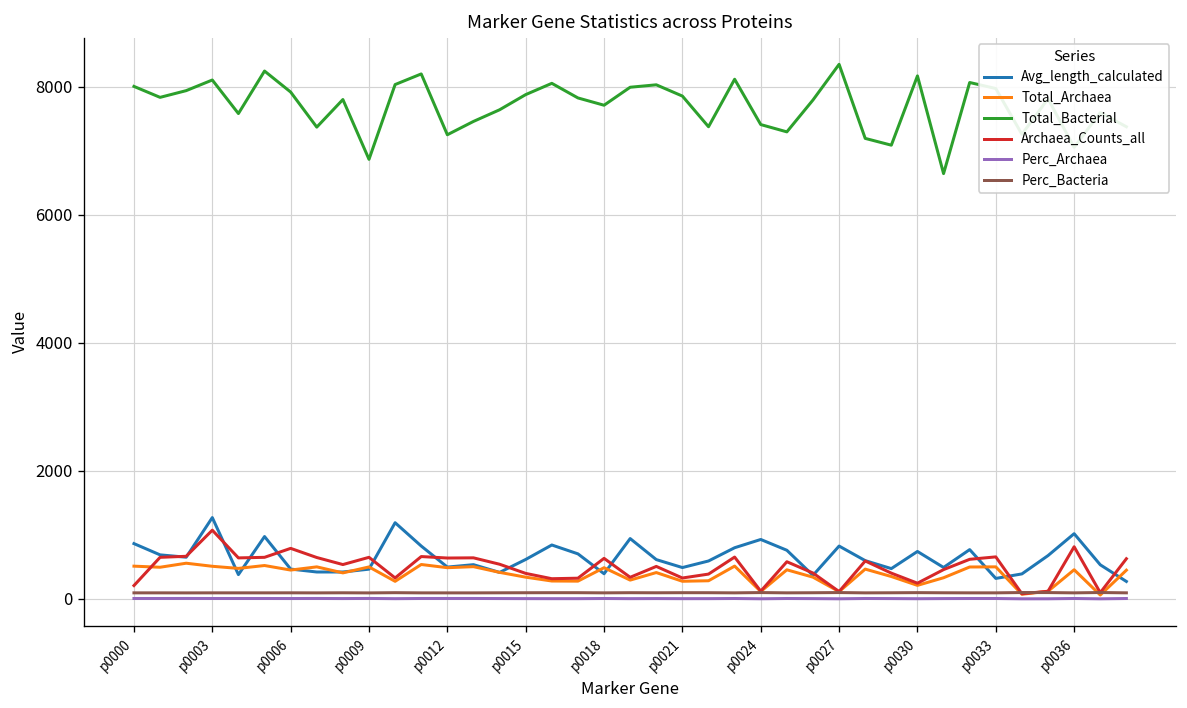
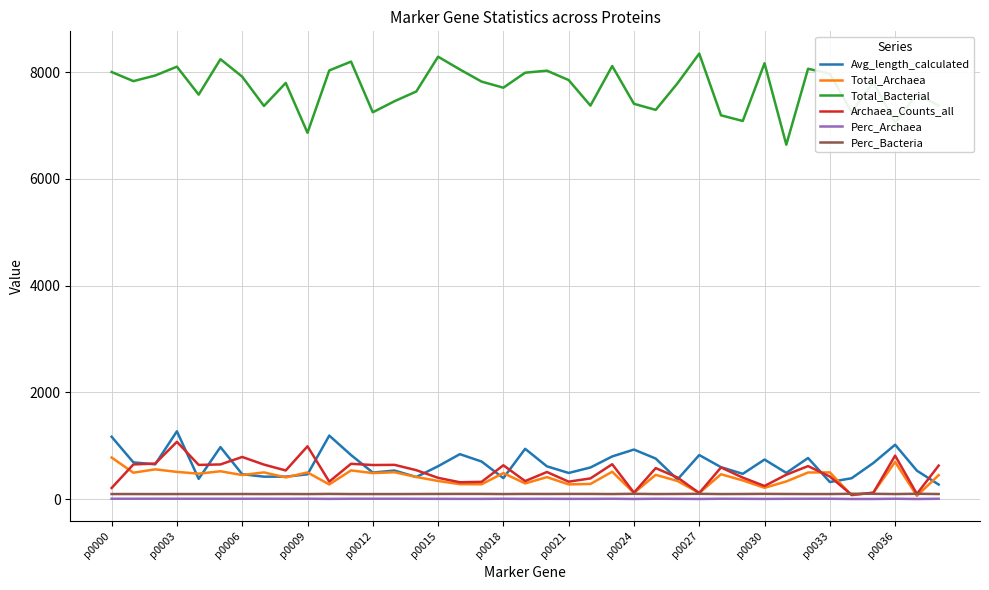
  {
    "Avg_length_calculated": {
-     "p0000": 900,
+     "p0000": 1200,
      "p0003": 1300,
      "p0015": 600,
      "p0018": 400,
      "p0021": 500,
      "p0024": 900,
      "p0027": 800,
      "p0030": 700,
      "p0033": 300,
      "p0036": 1000
    },
    "Total_Archaea": {
-     "p0000": 500,
+     "p0000": 800,
      "p0003": 500,
      "p0015": 300,
      "p0018": 500,
      "p0021": 300,
      "p0033": 500,
-     "p0036": 500
+     "p0036": 700
    },
    "Total_Bacterial": {
      "p0000": 8000,
      "p0003": 8100,
      "p0006": 7900,
      "p0009": 6900,
      "p0012": 7300,
-     "p0015": 7900,
+     "p0015": 8300,
      "p0018": 7700,
      "p0021": 7900,
      "p0024": 7400,
      "p0027": 8400,
      "p0030": 8200
    },
    "Archaea_Counts_all": {
      "p0000": 200,
      "p0003": 1100,
      "p0006": 800,
-     "p0009": 600,
+     "p0009": 1000,
      "p0012": 600,
      "p0015": 400,
      "p0018": 600,
      "p0021": 300,
-     "p0033": 700,
+     "p0033": 400,
      "p0036": 800
    },
    "Perc_Archaea": {
      "p0000": 0,
      "p0003": 0,
      "p0006": 0,
      "p0009": 0,
      "p0012": 0,
      "p0015": 0,
      "p0018": 0,
      "p0021": 0,
      "p0024": 0,
      "p0027": 0,
      "p0030": 0,
      "p0033": 0,
      "p0036": 0
    },
    "Perc_Bacteria": {
      "p0000": 100,
      "p0003": 100,
      "p0006": 100,
      "p0009": 100,
      "p0012": 100,
      "p0015": 100,
      "p0018": 100,
      "p0021": 100,
      "p0030": 100,
      "p0033": 100,
      "p0036": 100
    }
  }
